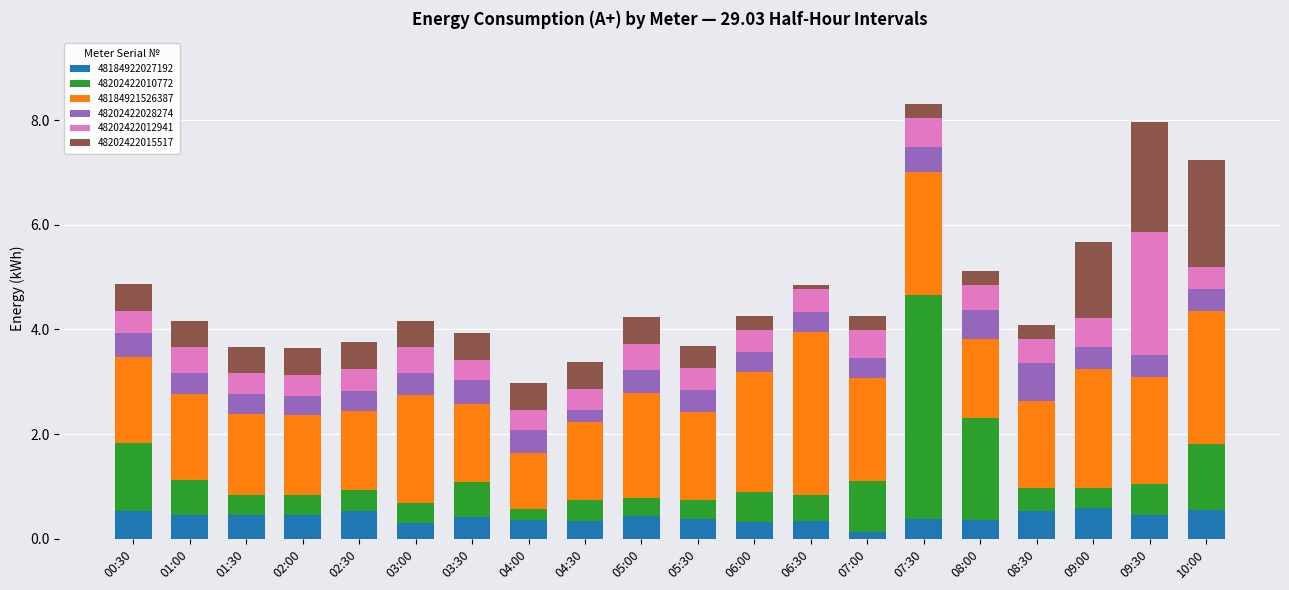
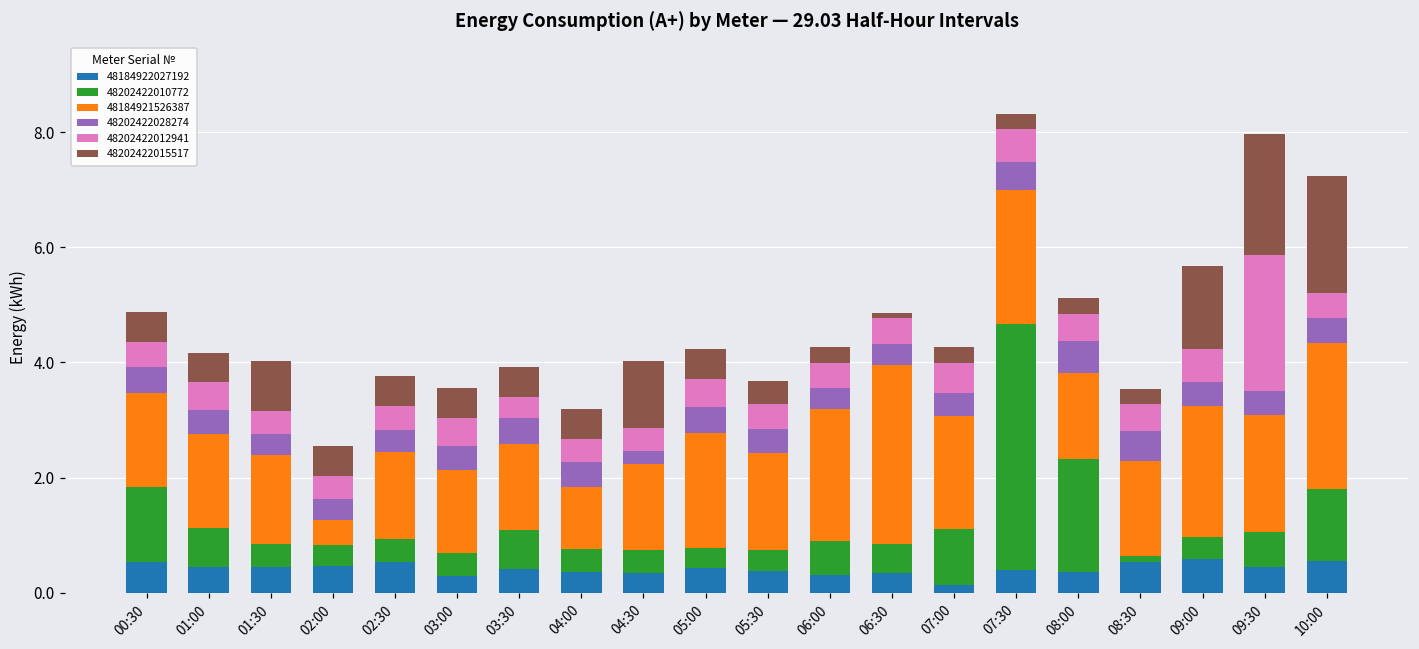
  {
    "48184922027192": {
      "00:30": 0.5,
      "01:00": 0.5,
      "01:30": 0.5,
      "02:00": 0.5,
      "02:30": 0.5,
      "03:00": 0.3,
      "03:30": 0.4,
      "04:00": 0.4,
      "04:30": 0.3,
      "05:00": 0.4,
      "05:30": 0.4,
      "06:00": 0.3,
      "06:30": 0.3,
      "07:00": 0.1,
      "07:30": 0.4,
      "08:00": 0.4,
      "08:30": 0.5,
      "09:00": 0.6,
      "09:30": 0.5,
      "10:00": 0.5
    },
    "48202422010772": {
      "00:30": 1.3,
      "01:00": 0.7,
      "01:30": 0.4,
      "02:00": 0.4,
      "02:30": 0.4,
      "03:00": 0.4,
      "03:30": 0.7,
-     "04:00": 0.2,
+     "04:00": 0.4,
      "04:30": 0.4,
      "05:00": 0.3,
      "05:30": 0.4,
      "06:00": 0.6,
      "06:30": 0.5,
      "07:00": 1.0,
      "07:30": 4.3,
      "08:00": 2.0,
-     "08:30": 0.4,
+     "08:30": 0.1,
      "09:00": 0.4,
      "09:30": 0.6,
      "10:00": 1.3
    },
    "48184921526387": {
      "00:30": 1.6,
      "01:00": 1.6,
      "01:30": 1.5,
-     "02:00": 1.5,
+     "02:00": 0.4,
      "02:30": 1.5,
-     "03:00": 2.1,
+     "03:00": 1.4,
      "03:30": 1.5,
      "04:00": 1.1,
      "04:30": 1.5,
      "05:00": 2.0,
      "05:30": 1.7,
      "06:00": 2.3,
      "06:30": 3.1,
      "07:00": 2.0,
      "07:30": 2.3,
      "08:00": 1.5,
      "08:30": 1.7,
      "09:00": 2.3,
      "09:30": 2.0,
      "10:00": 2.5
    },
    "48202422028274": {
      "00:30": 0.5,
      "01:00": 0.4,
      "01:30": 0.4,
      "02:00": 0.4,
      "02:30": 0.4,
      "03:00": 0.4,
      "03:30": 0.4,
      "04:00": 0.4,
      "04:30": 0.2,
      "05:00": 0.4,
      "05:30": 0.4,
      "06:00": 0.4,
      "06:30": 0.4,
      "07:00": 0.4,
      "07:30": 0.5,
      "08:00": 0.6,
-     "08:30": 0.7,
+     "08:30": 0.5,
      "09:00": 0.4,
      "09:30": 0.4,
      "10:00": 0.4
    },
    "48202422012941": {
      "00:30": 0.4,
      "01:00": 0.5,
      "01:30": 0.4,
      "02:00": 0.4,
      "02:30": 0.4,
      "03:00": 0.5,
      "03:30": 0.4,
      "04:00": 0.4,
      "04:30": 0.4,
      "05:00": 0.5,
      "05:30": 0.4,
      "06:00": 0.4,
      "06:30": 0.4,
      "07:00": 0.5,
      "07:30": 0.6,
      "08:00": 0.5,
      "08:30": 0.5,
      "09:00": 0.6,
      "09:30": 2.4,
      "10:00": 0.4
    },
    "48202422015517": {
      "00:30": 0.5,
      "01:00": 0.5,
-     "01:30": 0.5,
+     "01:30": 0.9,
      "02:00": 0.5,
      "02:30": 0.5,
      "03:00": 0.5,
      "03:30": 0.5,
      "04:00": 0.5,
-     "04:30": 0.5,
+     "04:30": 1.2,
      "05:00": 0.5,
      "05:30": 0.4,
      "06:00": 0.3,
      "06:30": 0.1,
      "07:00": 0.3,
      "07:30": 0.3,
      "08:00": 0.3,
      "08:30": 0.3,
      "09:00": 1.4,
      "09:30": 2.1,
      "10:00": 2.0
    }
  }
